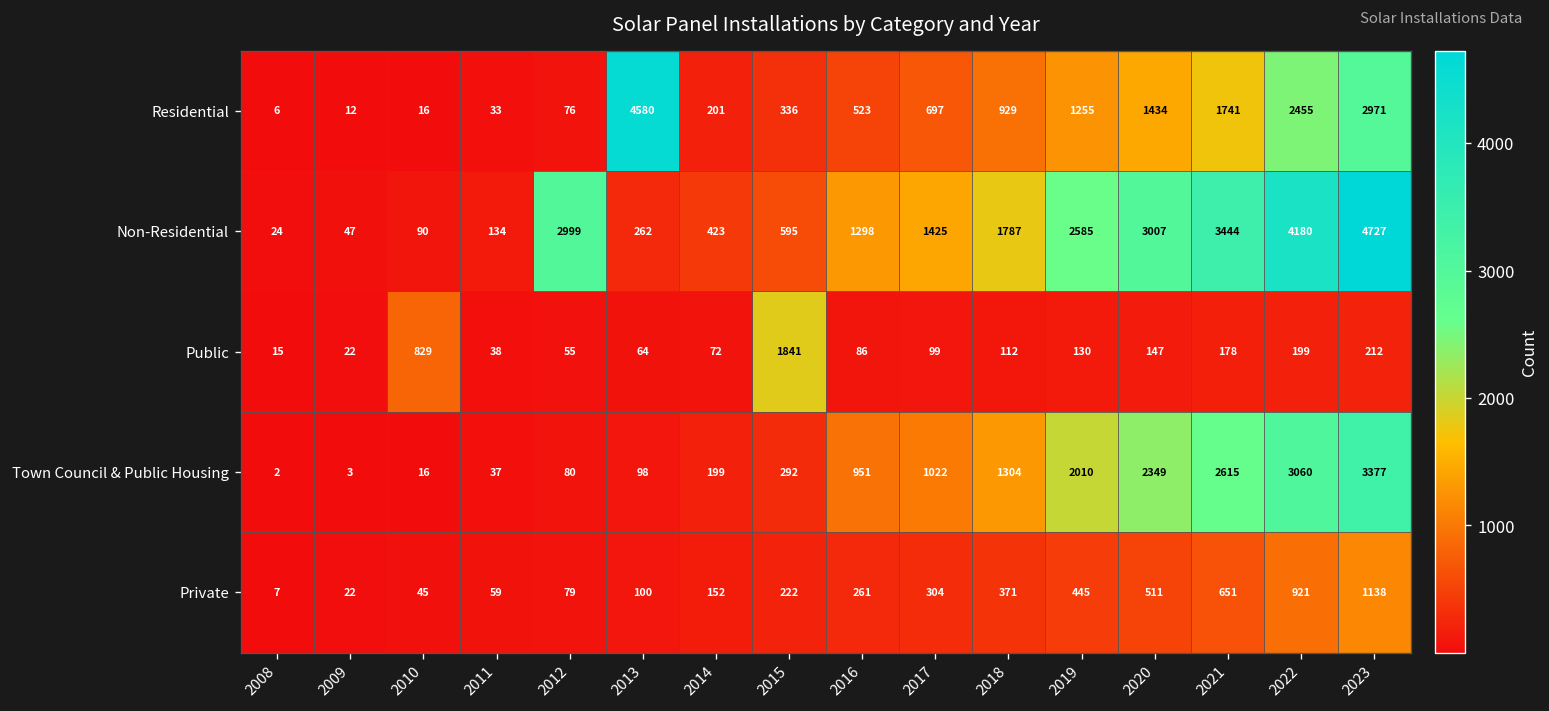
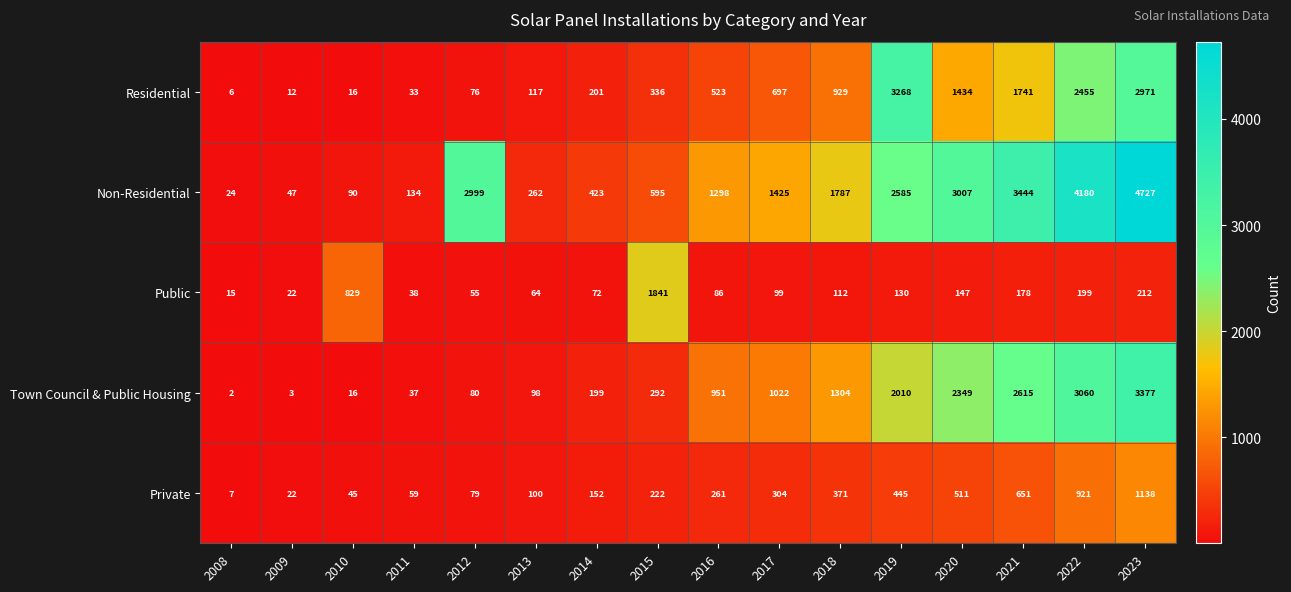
  {
    "Residential": {
      "2008": 6,
      "2009": 12,
      "2010": 16,
      "2011": 33,
      "2012": 76,
-     "2013": 4580,
+     "2013": 117,
      "2014": 201,
      "2015": 336,
      "2016": 523,
      "2017": 697,
      "2018": 929,
-     "2019": 1255,
+     "2019": 3268,
      "2020": 1434,
      "2021": 1741,
      "2022": 2455,
      "2023": 2971
    },
    "Non-Residential": {
      "2008": 24,
      "2009": 47,
      "2010": 90,
      "2011": 134,
      "2012": 2999,
      "2013": 262,
      "2014": 423,
      "2015": 595,
      "2016": 1298,
      "2017": 1425,
      "2018": 1787,
      "2019": 2585,
      "2020": 3007,
      "2021": 3444,
      "2022": 4180,
      "2023": 4727
    },
    "Public": {
      "2008": 15,
      "2009": 22,
      "2010": 829,
      "2011": 38,
      "2012": 55,
      "2013": 64,
      "2014": 72,
      "2015": 1841,
      "2016": 86,
      "2017": 99,
      "2018": 112,
      "2019": 130,
      "2020": 147,
      "2021": 178,
      "2022": 199,
      "2023": 212
    },
    "Town Council & Public Housing": {
      "2008": 2,
      "2009": 3,
      "2010": 16,
      "2011": 37,
      "2012": 80,
      "2013": 98,
      "2014": 199,
      "2015": 292,
      "2016": 951,
      "2017": 1022,
      "2018": 1304,
      "2019": 2010,
      "2020": 2349,
      "2021": 2615,
      "2022": 3060,
      "2023": 3377
    },
    "Private": {
      "2008": 7,
      "2009": 22,
      "2010": 45,
      "2011": 59,
      "2012": 79,
      "2013": 100,
      "2014": 152,
      "2015": 222,
      "2016": 261,
      "2017": 304,
      "2018": 371,
      "2019": 445,
      "2020": 511,
      "2021": 651,
      "2022": 921,
      "2023": 1138
    }
  }
